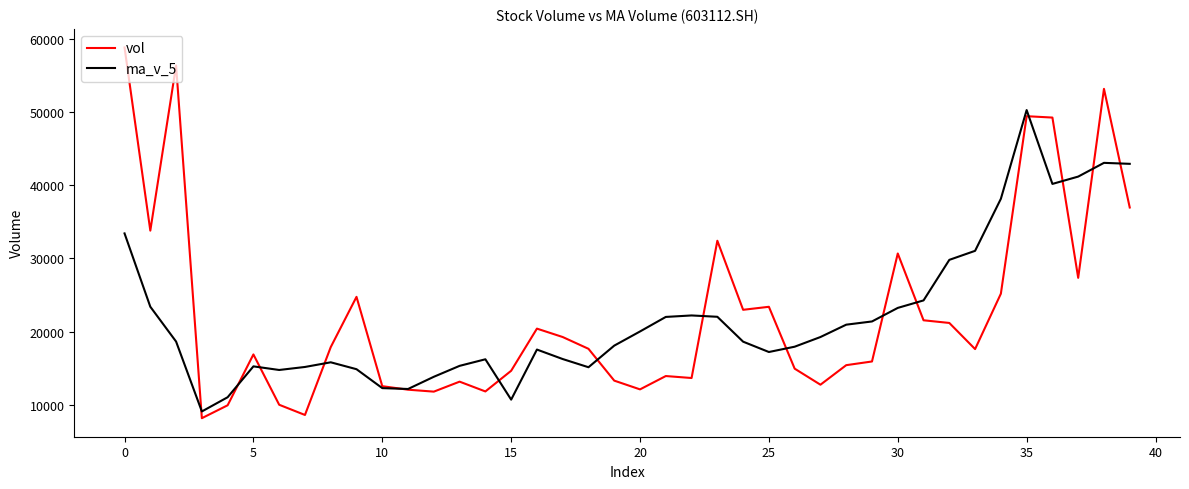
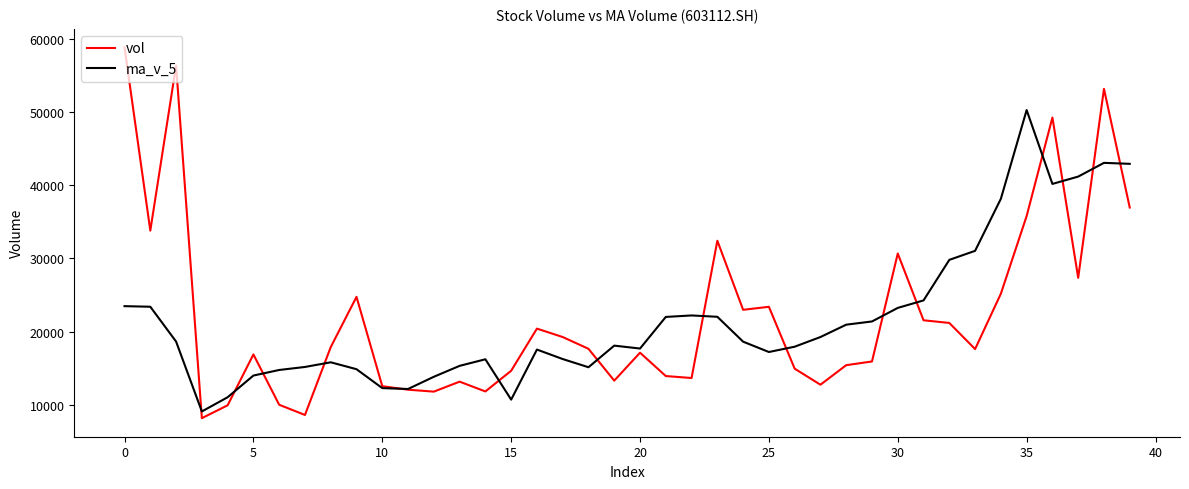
  {
    "vol": {
      "5": 17000,
      "15": 15000,
-     "20": 12000,
+     "20": 17000,
      "25": 23000,
      "30": 31000,
-     "35": 49000
+     "35": 36000
    },
    "ma_v_5": {
-     "0": 33000,
-     "5": 15000,
+     "0": 23000,
+     "5": 14000,
      "15": 11000,
-     "20": 20000,
+     "20": 18000,
      "25": 17000,
      "30": 23000,
      "35": 50000
    }
  }
